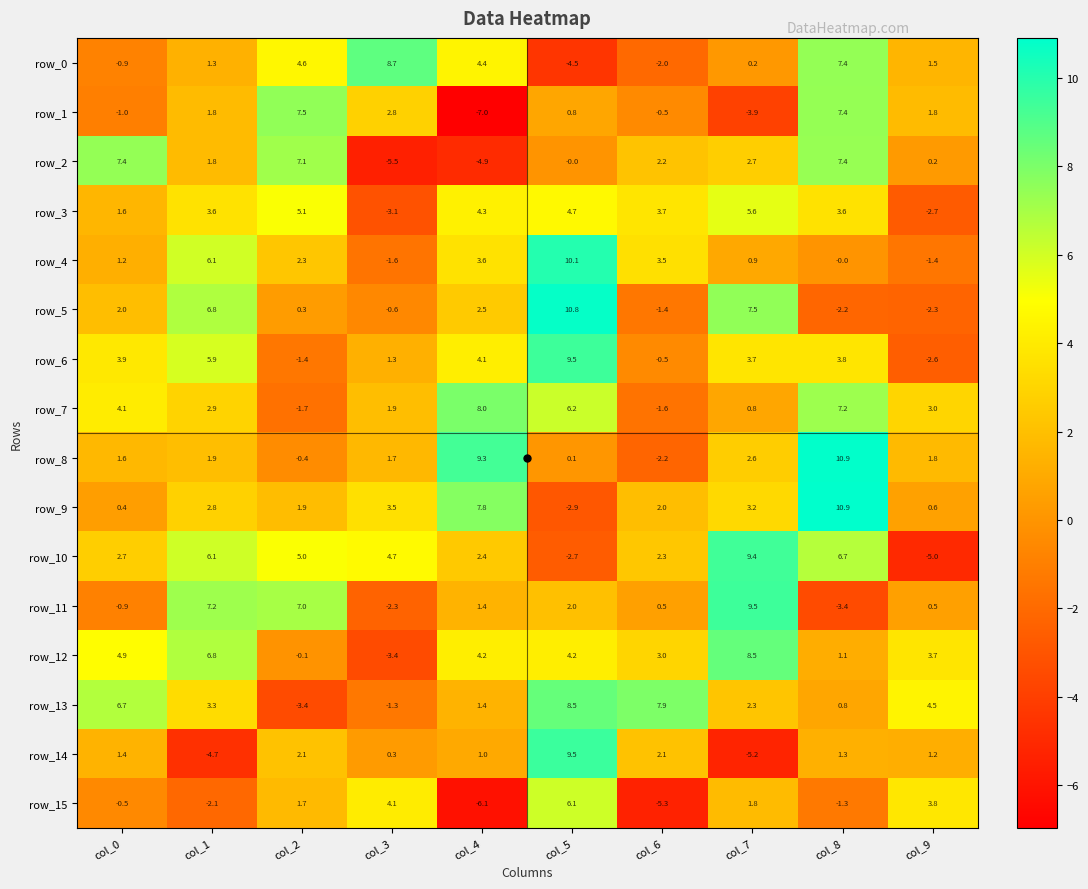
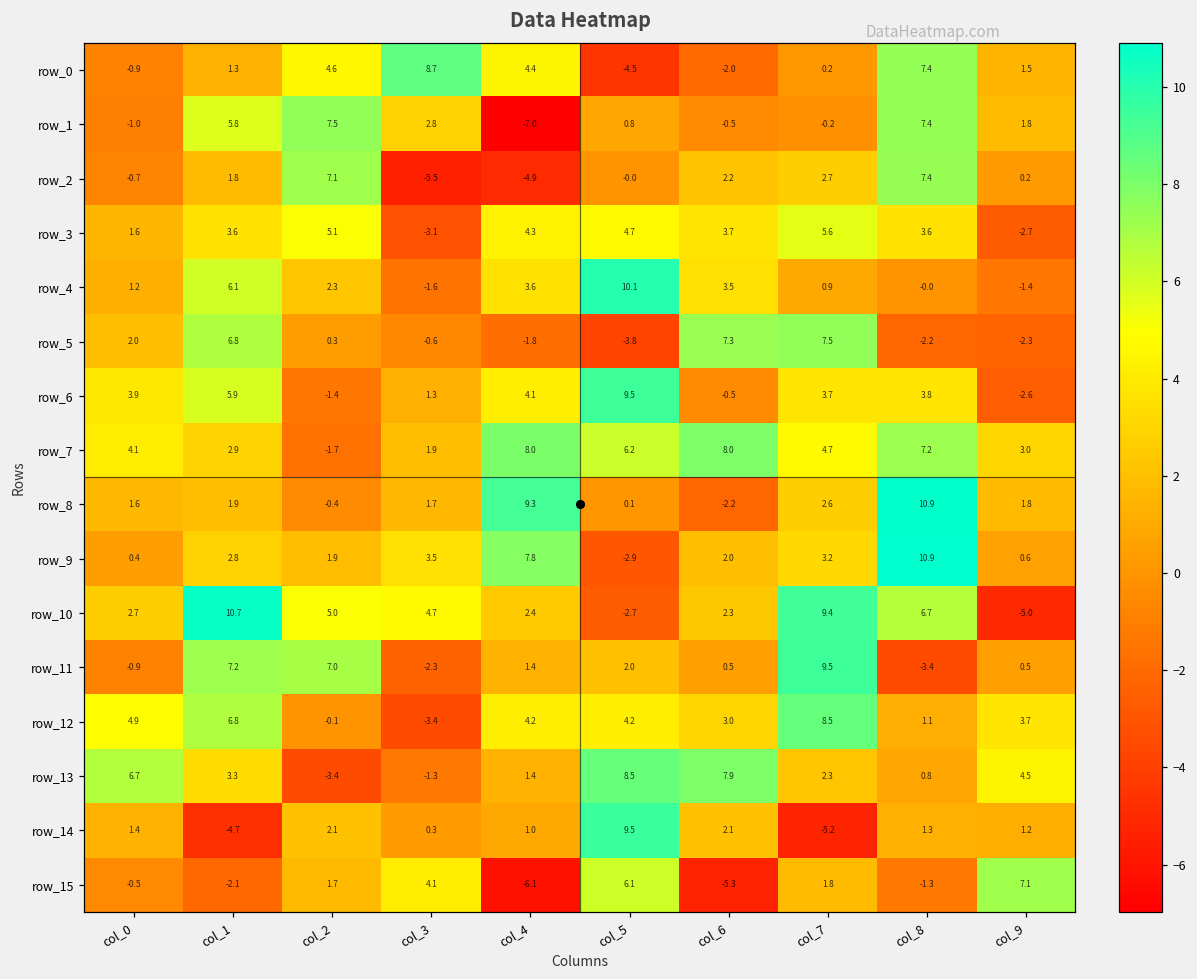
  {
    "row_0": {
      "col_0": -0.9,
      "col_1": 1.3,
      "col_2": 4.6,
      "col_3": 8.7,
      "col_4": 4.4,
      "col_5": -4.5,
      "col_6": -2.0,
      "col_7": 0.2,
      "col_8": 7.4,
      "col_9": 1.5
    },
    "row_1": {
      "col_0": -1.0,
-     "col_1": 1.8,
+     "col_1": 5.8,
      "col_2": 7.5,
      "col_3": 2.8,
      "col_4": -7.0,
      "col_5": 0.8,
      "col_6": -0.5,
-     "col_7": -3.9,
+     "col_7": -0.2,
      "col_8": 7.4,
      "col_9": 1.8
    },
    "row_2": {
-     "col_0": 7.4,
+     "col_0": -0.7,
      "col_1": 1.8,
      "col_2": 7.1,
      "col_3": -5.5,
      "col_4": -4.9,
      "col_5": -0.0,
      "col_6": 2.2,
      "col_7": 2.7,
      "col_8": 7.4,
      "col_9": 0.2
    },
    "row_3": {
      "col_0": 1.6,
      "col_1": 3.6,
      "col_2": 5.1,
      "col_3": -3.1,
      "col_4": 4.3,
      "col_5": 4.7,
      "col_6": 3.7,
      "col_7": 5.6,
      "col_8": 3.6,
      "col_9": -2.7
    },
    "row_4": {
      "col_0": 1.2,
      "col_1": 6.1,
      "col_2": 2.3,
      "col_3": -1.6,
      "col_4": 3.6,
      "col_5": 10.1,
      "col_6": 3.5,
      "col_7": 0.9,
      "col_8": -0.0,
      "col_9": -1.4
    },
    "row_5": {
      "col_0": 2.0,
      "col_1": 6.8,
      "col_2": 0.3,
      "col_3": -0.6,
-     "col_4": 2.5,
-     "col_5": 10.8,
-     "col_6": -1.4,
+     "col_4": -1.8,
+     "col_5": -3.8,
+     "col_6": 7.3,
      "col_7": 7.5,
      "col_8": -2.2,
      "col_9": -2.3
    },
    "row_6": {
      "col_0": 3.9,
      "col_1": 5.9,
      "col_2": -1.4,
      "col_3": 1.3,
      "col_4": 4.1,
      "col_5": 9.5,
      "col_6": -0.5,
      "col_7": 3.7,
      "col_8": 3.8,
      "col_9": -2.6
    },
    "row_7": {
      "col_0": 4.1,
      "col_1": 2.9,
      "col_2": -1.7,
      "col_3": 1.9,
      "col_4": 8.0,
      "col_5": 6.2,
-     "col_6": -1.6,
-     "col_7": 0.8,
+     "col_6": 8.0,
+     "col_7": 4.7,
      "col_8": 7.2,
      "col_9": 3.0
    },
    "row_8": {
      "col_0": 1.6,
      "col_1": 1.9,
      "col_2": -0.4,
      "col_3": 1.7,
      "col_4": 9.3,
      "col_5": 0.1,
      "col_6": -2.2,
      "col_7": 2.6,
      "col_8": 10.9,
      "col_9": 1.8
    },
    "row_9": {
      "col_0": 0.4,
      "col_1": 2.8,
      "col_2": 1.9,
      "col_3": 3.5,
      "col_4": 7.8,
      "col_5": -2.9,
      "col_6": 2.0,
      "col_7": 3.2,
      "col_8": 10.9,
      "col_9": 0.6
    },
    "row_10": {
      "col_0": 2.7,
-     "col_1": 6.1,
+     "col_1": 10.7,
      "col_2": 5.0,
      "col_3": 4.7,
      "col_4": 2.4,
      "col_5": -2.7,
      "col_6": 2.3,
      "col_7": 9.4,
      "col_8": 6.7,
      "col_9": -5.0
    },
    "row_11": {
      "col_0": -0.9,
      "col_1": 7.2,
      "col_2": 7.0,
      "col_3": -2.3,
      "col_4": 1.4,
      "col_5": 2.0,
      "col_6": 0.5,
      "col_7": 9.5,
      "col_8": -3.4,
      "col_9": 0.5
    },
    "row_12": {
      "col_0": 4.9,
      "col_1": 6.8,
      "col_2": -0.1,
      "col_3": -3.4,
      "col_4": 4.2,
      "col_5": 4.2,
      "col_6": 3.0,
      "col_7": 8.5,
      "col_8": 1.1,
      "col_9": 3.7
    },
    "row_13": {
      "col_0": 6.7,
      "col_1": 3.3,
      "col_2": -3.4,
      "col_3": -1.3,
      "col_4": 1.4,
      "col_5": 8.5,
      "col_6": 7.9,
      "col_7": 2.3,
      "col_8": 0.8,
      "col_9": 4.5
    },
    "row_14": {
      "col_0": 1.4,
      "col_1": -4.7,
      "col_2": 2.1,
      "col_3": 0.3,
      "col_4": 1.0,
      "col_5": 9.5,
      "col_6": 2.1,
      "col_7": -5.2,
      "col_8": 1.3,
      "col_9": 1.2
    },
    "row_15": {
      "col_0": -0.5,
      "col_1": -2.1,
      "col_2": 1.7,
      "col_3": 4.1,
      "col_4": -6.1,
      "col_5": 6.1,
      "col_6": -5.3,
      "col_7": 1.8,
      "col_8": -1.3,
-     "col_9": 3.8
+     "col_9": 7.1
    }
  }
